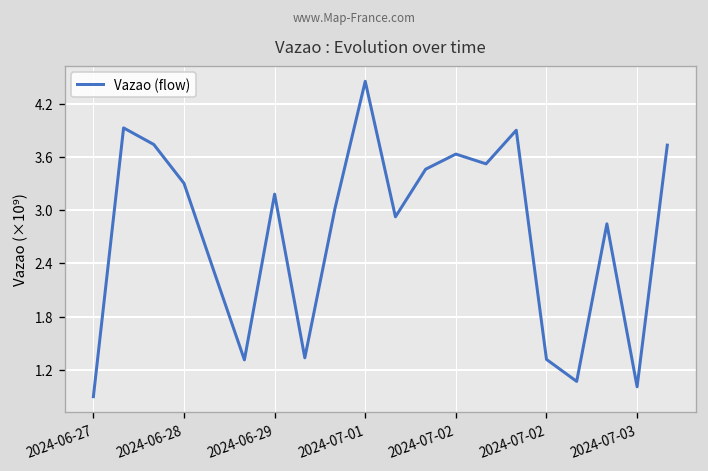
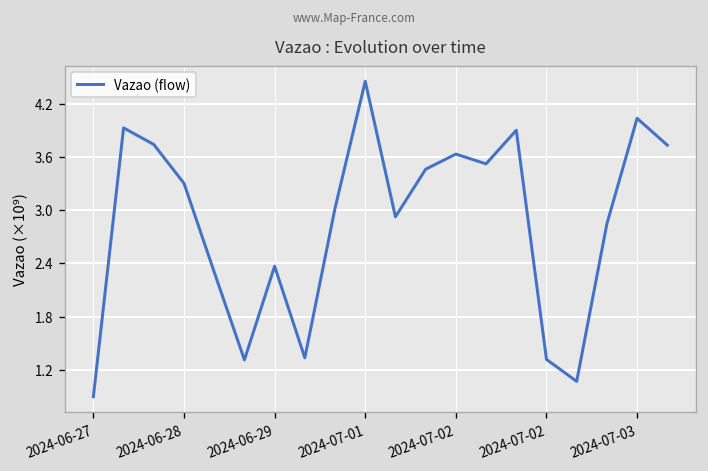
  {
    "2024-06-27": 0.9,
    "2024-06-28": 3.3,
-   "2024-06-29": 3.2,
+   "2024-06-29": 2.4,
    "2024-07-01": 4.5,
-   "2024-07-03": 1.0
+   "2024-07-03": 4.0
  }
